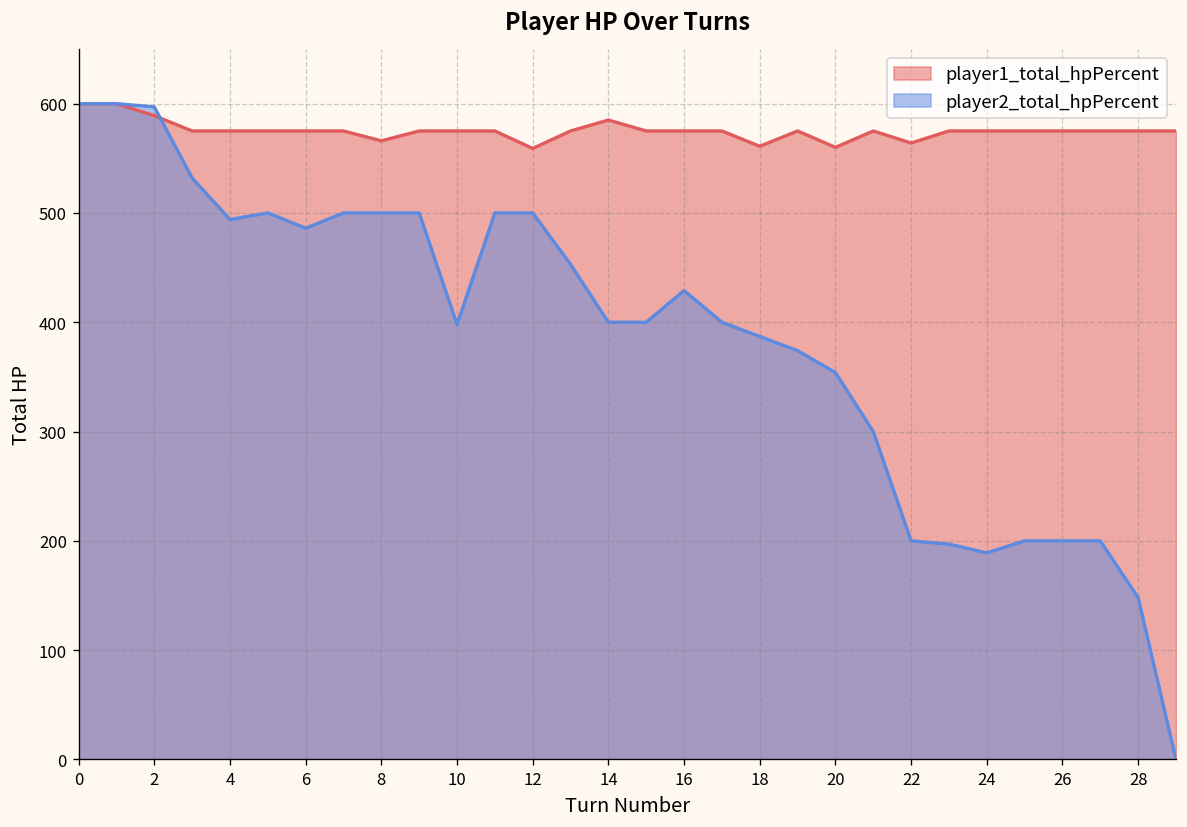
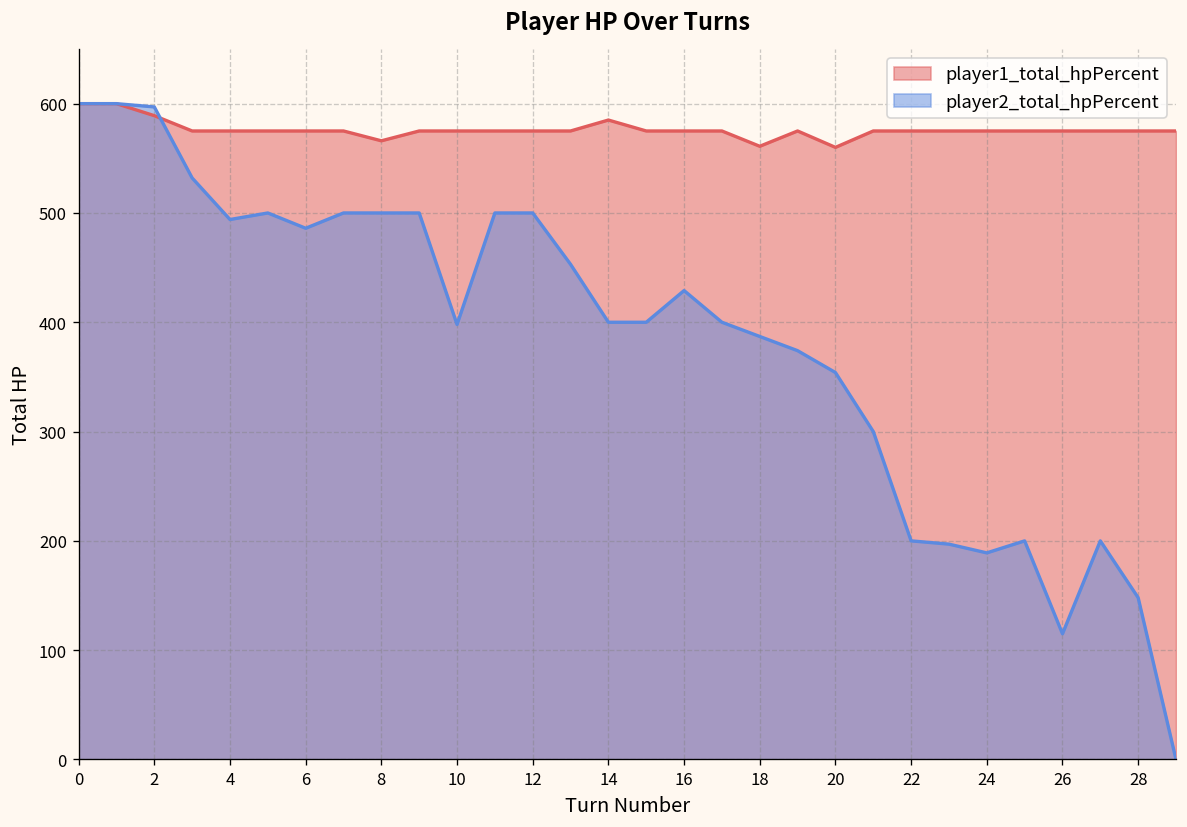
  {
    "player1_total_hpPercent": {
      "2": 590,
      "4": 580,
      "6": 580,
      "8": 570,
      "10": 580,
-     "12": 560,
+     "12": 580,
      "14": 590,
      "16": 580,
      "18": 560,
      "20": 560,
-     "22": 560,
+     "22": 580,
      "24": 580,
      "26": 580,
      "28": 580
    },
    "player2_total_hpPercent": {
      "2": 600,
      "4": 490,
      "6": 490,
      "8": 500,
      "10": 400,
      "12": 500,
      "14": 400,
      "16": 430,
      "18": 390,
      "20": 350,
      "22": 200,
      "24": 190,
-     "26": 200,
+     "26": 120,
      "28": 150
    }
  }
